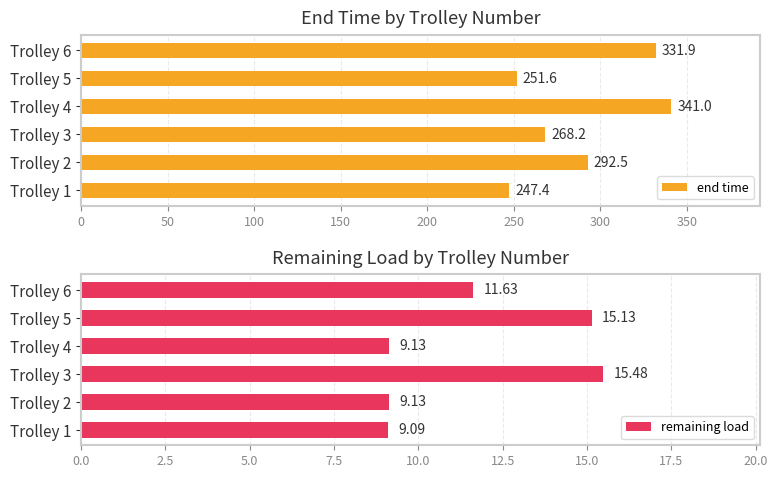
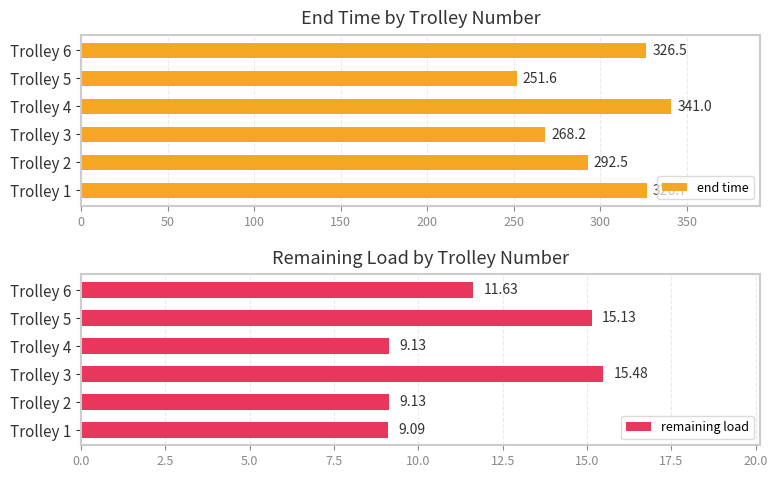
  {
    "End Time by Trolley Number": {
-     "Trolley 6": 331.9,
+     "Trolley 6": 326.5,
      "Trolley 5": 251.6,
      "Trolley 4": 341.0,
      "Trolley 3": 268.2,
      "Trolley 2": 292.5,
-     "Trolley 1": 247
+     "Trolley 1": 327
    },
    "Remaining Load by Trolley Number": {
      "Trolley 6": 11.63,
      "Trolley 5": 15.13,
      "Trolley 4": 9.13,
      "Trolley 3": 15.48,
      "Trolley 2": 9.13,
      "Trolley 1": 9.09
    }
  }
